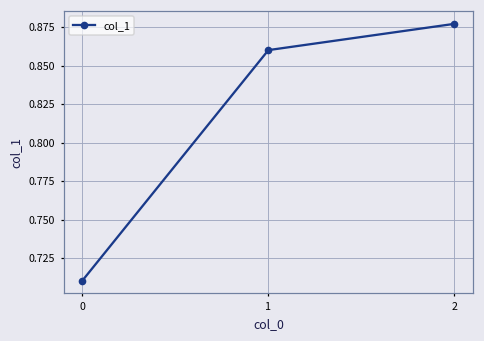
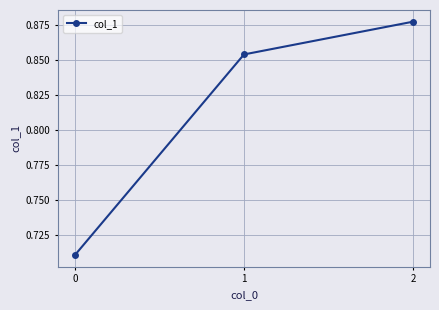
  {
    "0": 0.711,
-   "1": 0.860,
+   "1": 0.854,
    "2": 0.877
  }
